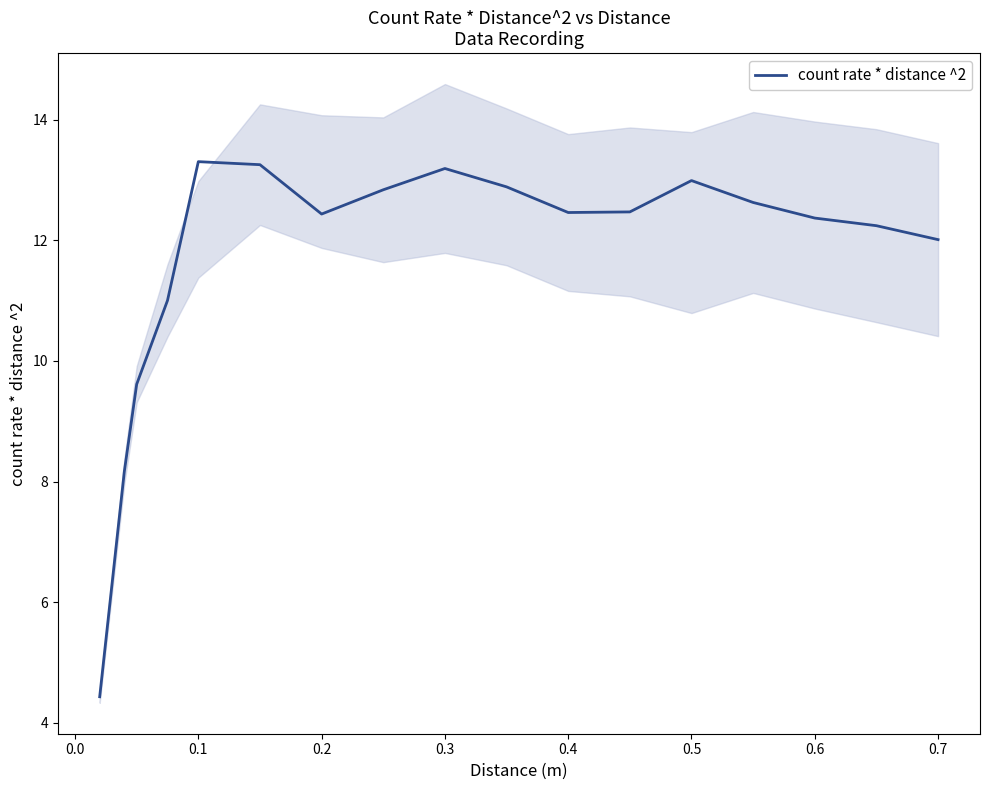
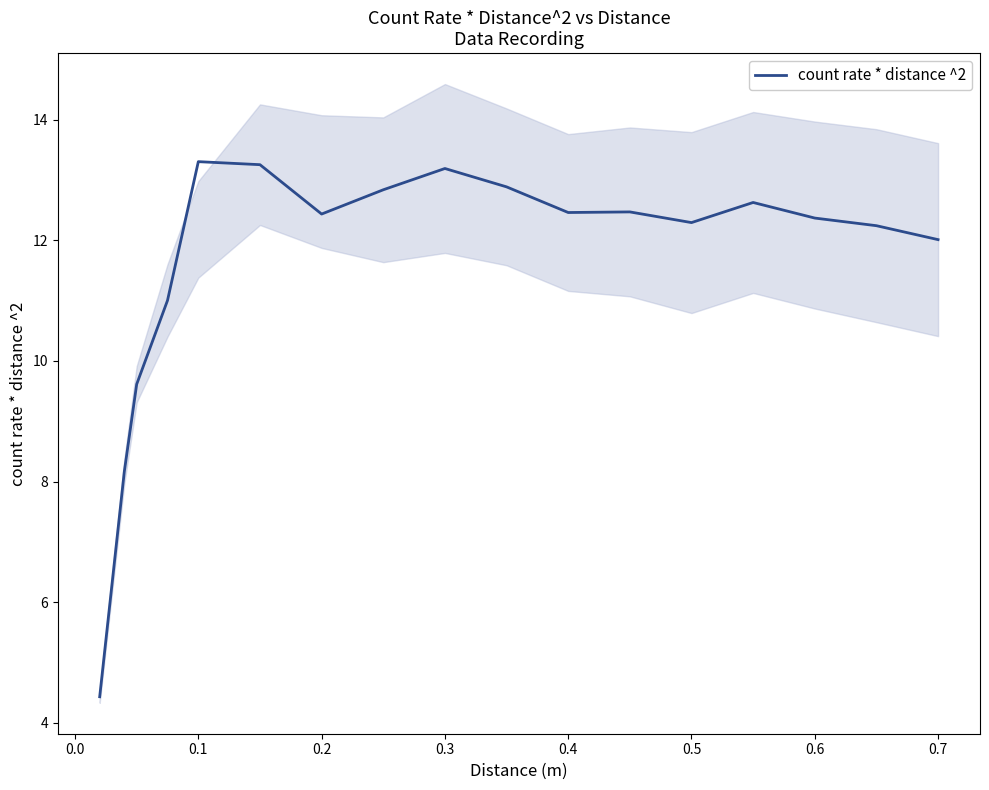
  {
    "count rate * distance ^2": {
      "0.1": 13.3,
      "0.2": 12.4,
      "0.3": 13.2,
      "0.4": 12.5,
-     "0.5": 13.0,
+     "0.5": 12.3,
      "0.6": 12.4,
      "0.7": 12.0
    }
  }
